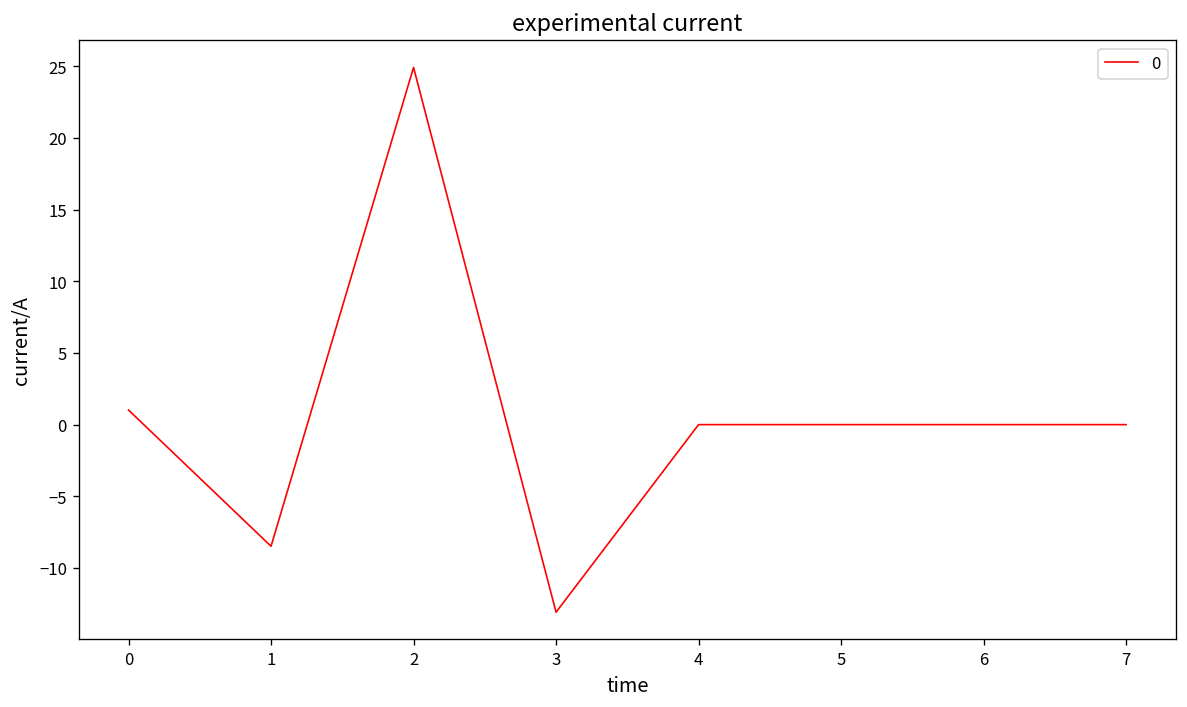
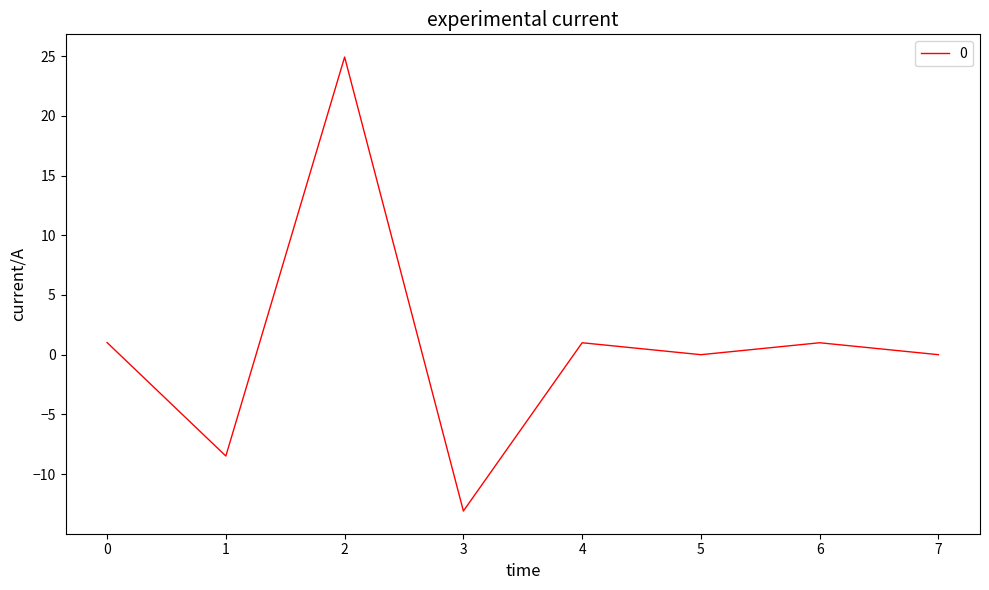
  {
    "0": 1,
    "1": -8.5,
    "2": 25,
    "3": -13,
-   "4": 0,
+   "4": 1,
    "5": 0,
-   "6": 0,
+   "6": 1,
    "7": 0
  }
